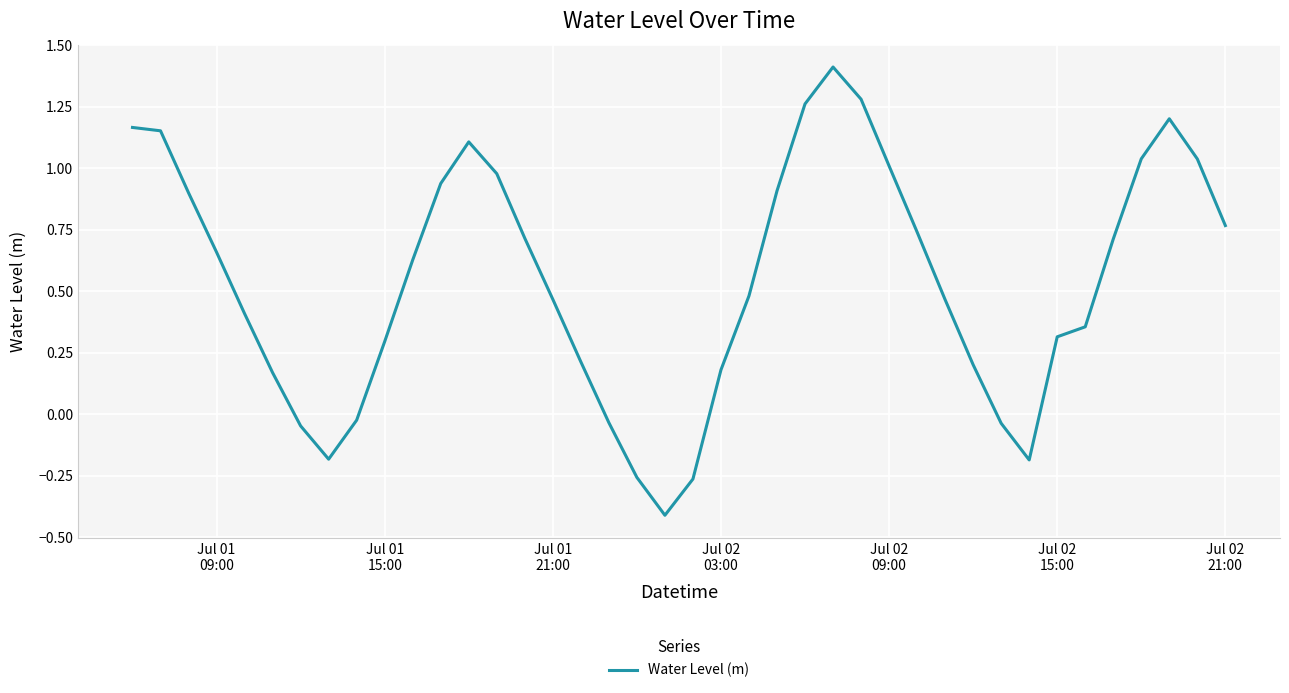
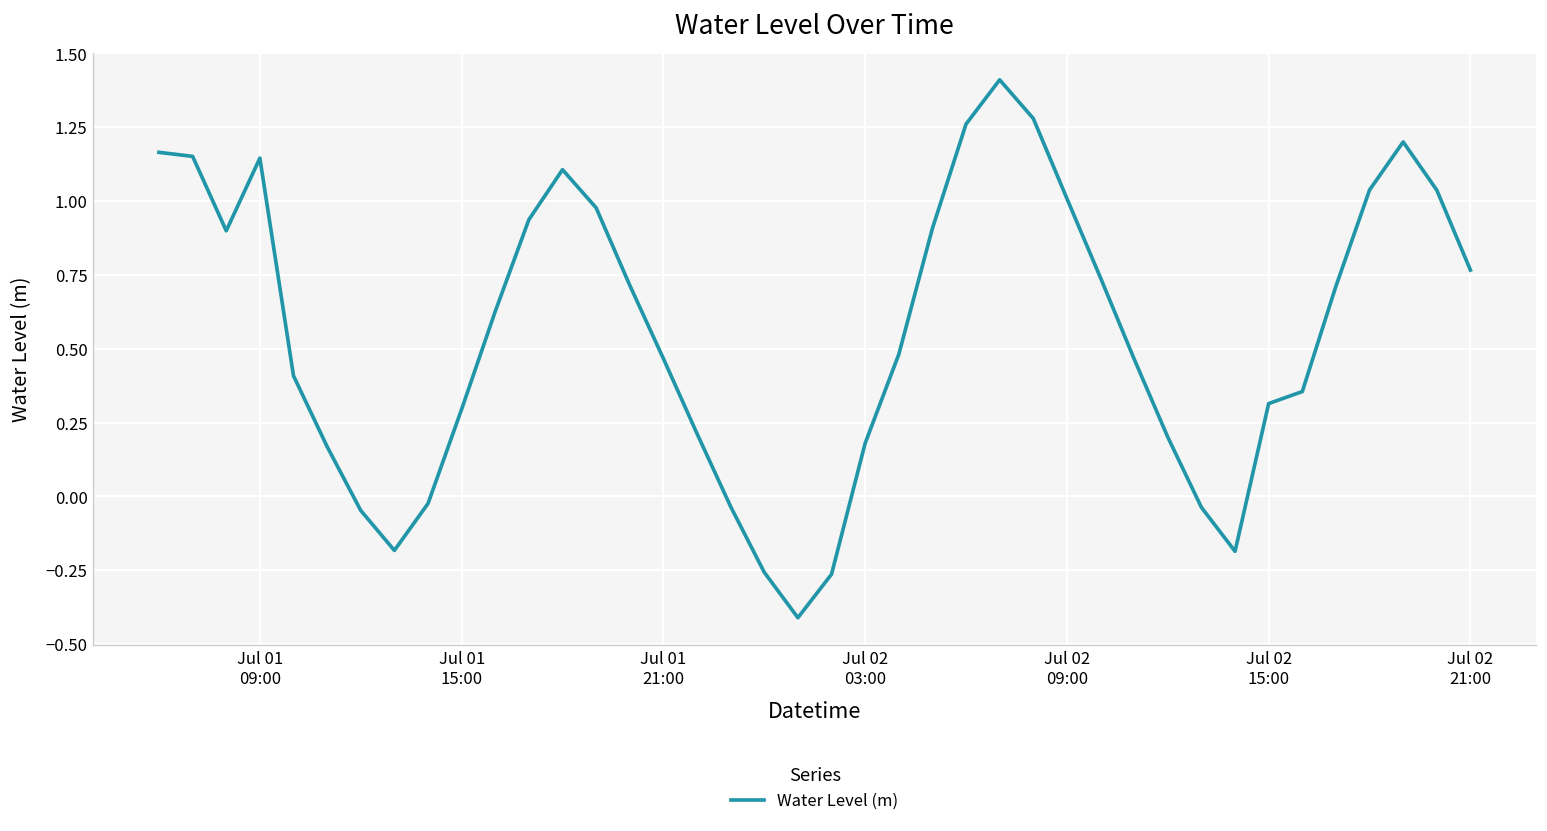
  {
-   "Jul 01 09:00": 0.66,
+   "Jul 01 09:00": 1.15,
    "Jul 01 15:00": 0.30,
    "Jul 01 21:00": 0.47,
    "Jul 02 03:00": 0.18,
    "Jul 02 09:00": 1.01,
    "Jul 02 15:00": 0.31,
    "Jul 02 21:00": 0.77
  }
